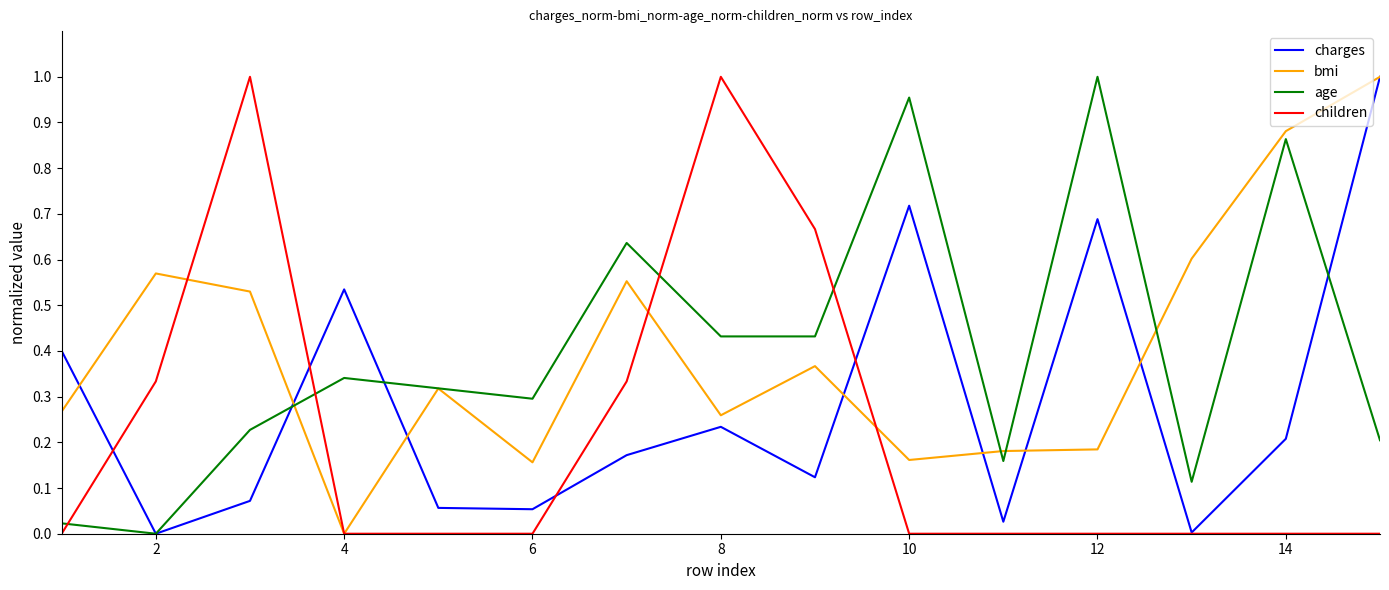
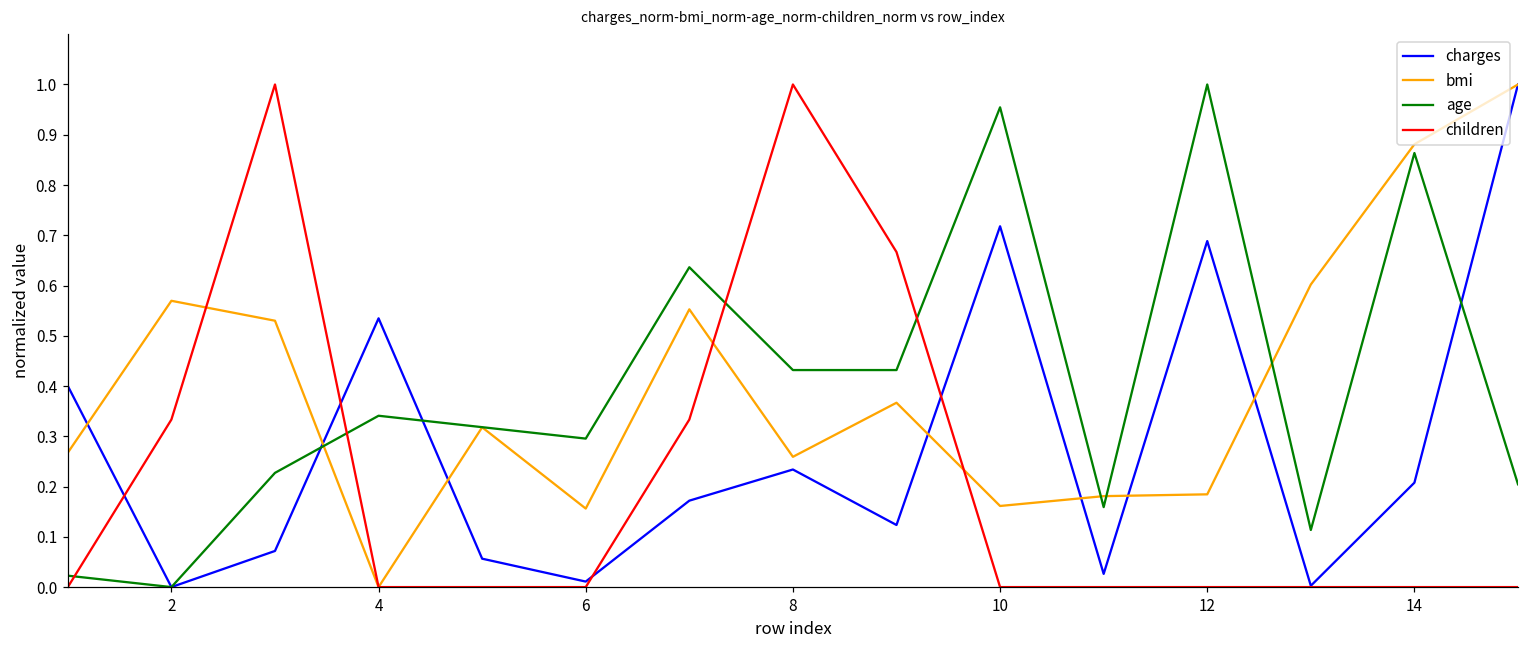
  {
    "charges": {
      "4": 0.53,
-     "6": 0.05,
+     "6": 0.01,
      "8": 0.23,
      "10": 0.72,
      "12": 0.69,
      "14": 0.21
    },
    "bmi": {
      "2": 0.57,
      "6": 0.16,
      "8": 0.26,
      "10": 0.16,
      "12": 0.18,
      "14": 0.88
    },
    "age": {
      "4": 0.34,
      "6": 0.30,
      "8": 0.43,
      "10": 0.95,
      "12": 1.00,
      "14": 0.86
    },
    "children": {
      "2": 0.33,
      "6": 0.00,
      "8": 1.00,
      "10": 0.00,
      "12": 0.00,
      "14": 0.00
    }
  }
